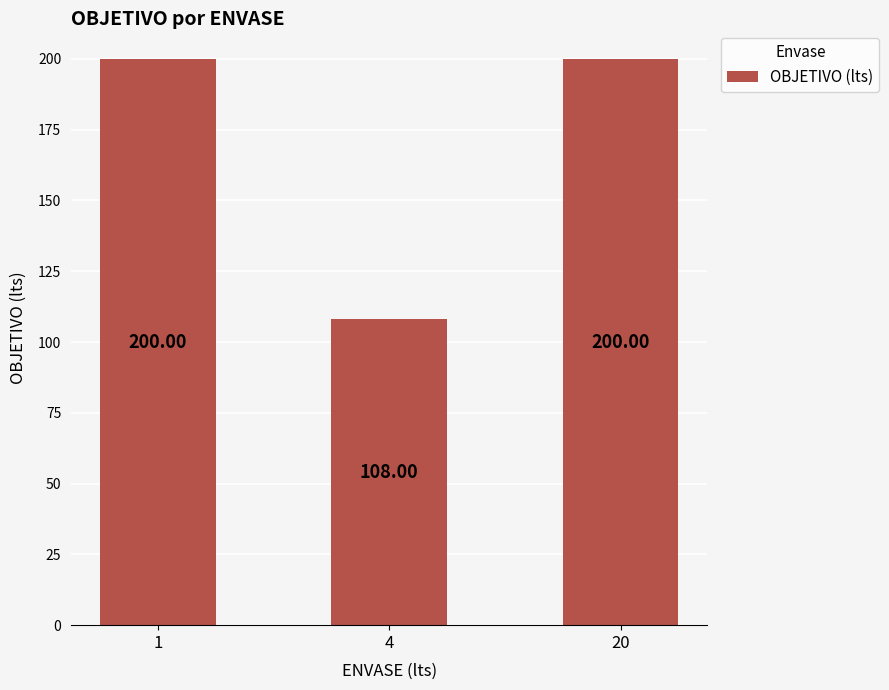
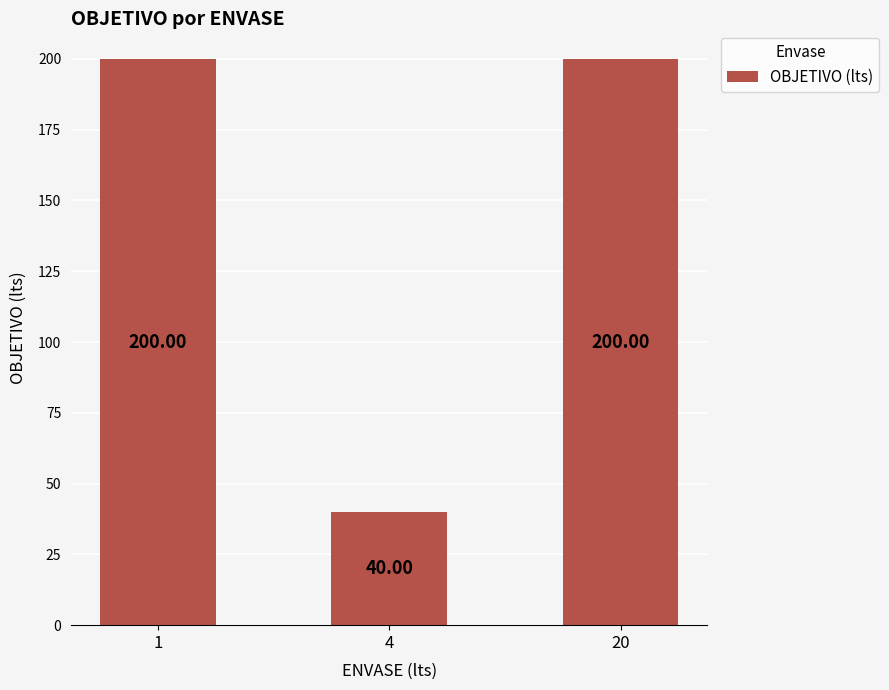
  {
    "1": 200.00,
-   "4": 108.00,
+   "4": 40.00,
    "20": 200.00
  }
